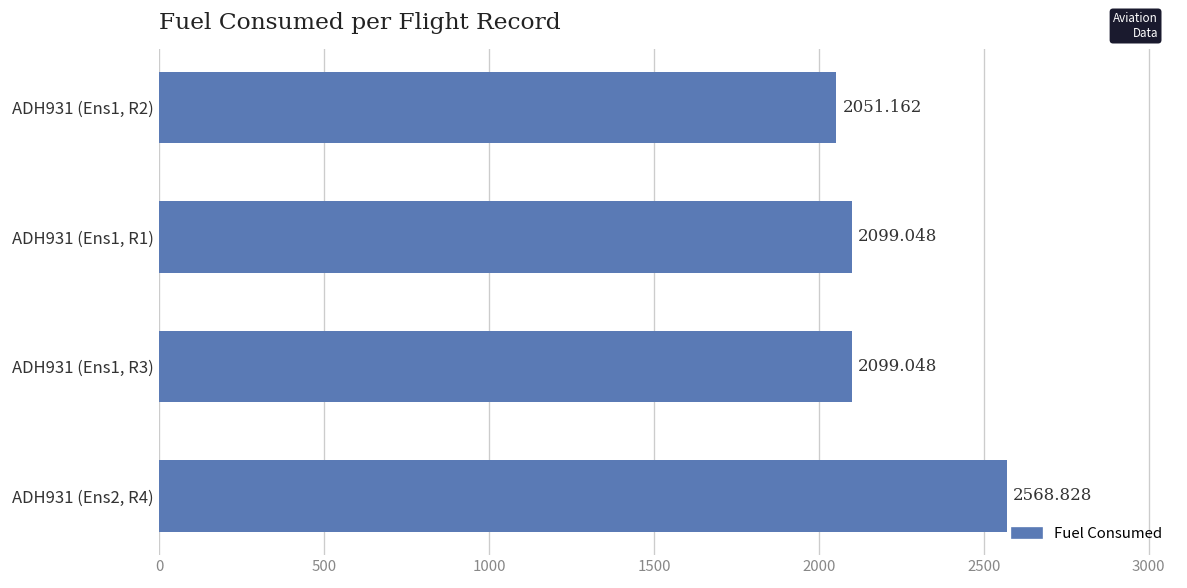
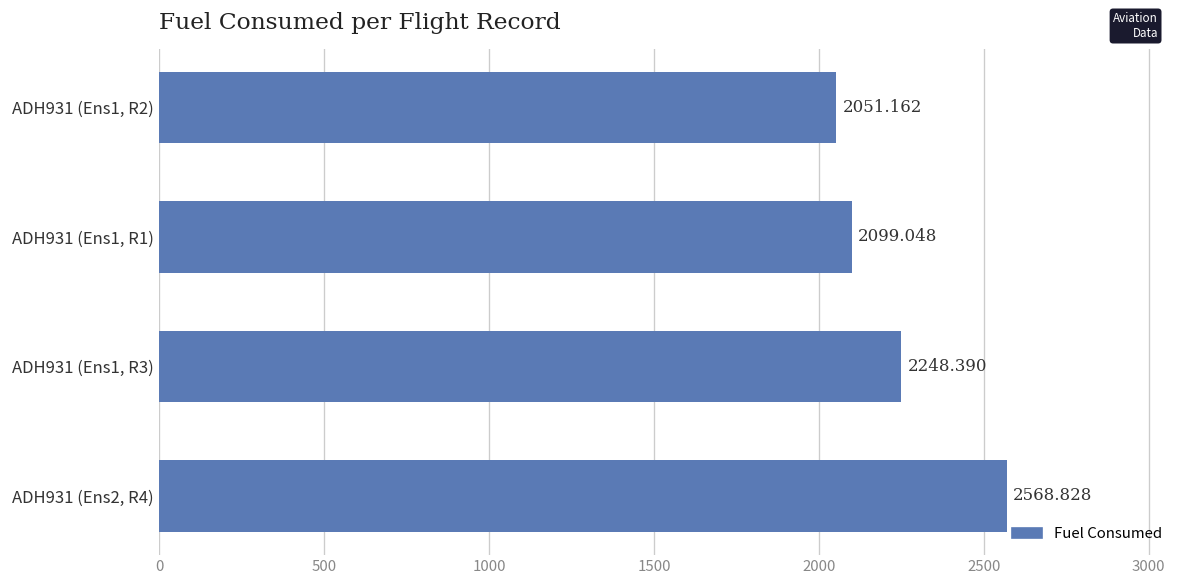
  {
    "ADH931 (Ens1, R2)": 2051.162,
    "ADH931 (Ens1, R1)": 2099.048,
-   "ADH931 (Ens1, R3)": 2099.048,
+   "ADH931 (Ens1, R3)": 2248.390,
    "ADH931 (Ens2, R4)": 2568.828
  }
